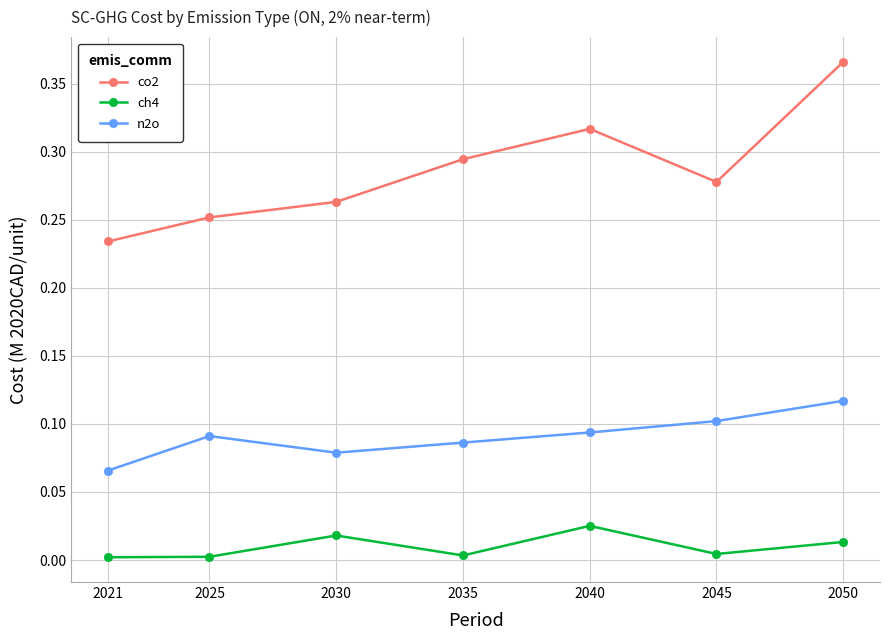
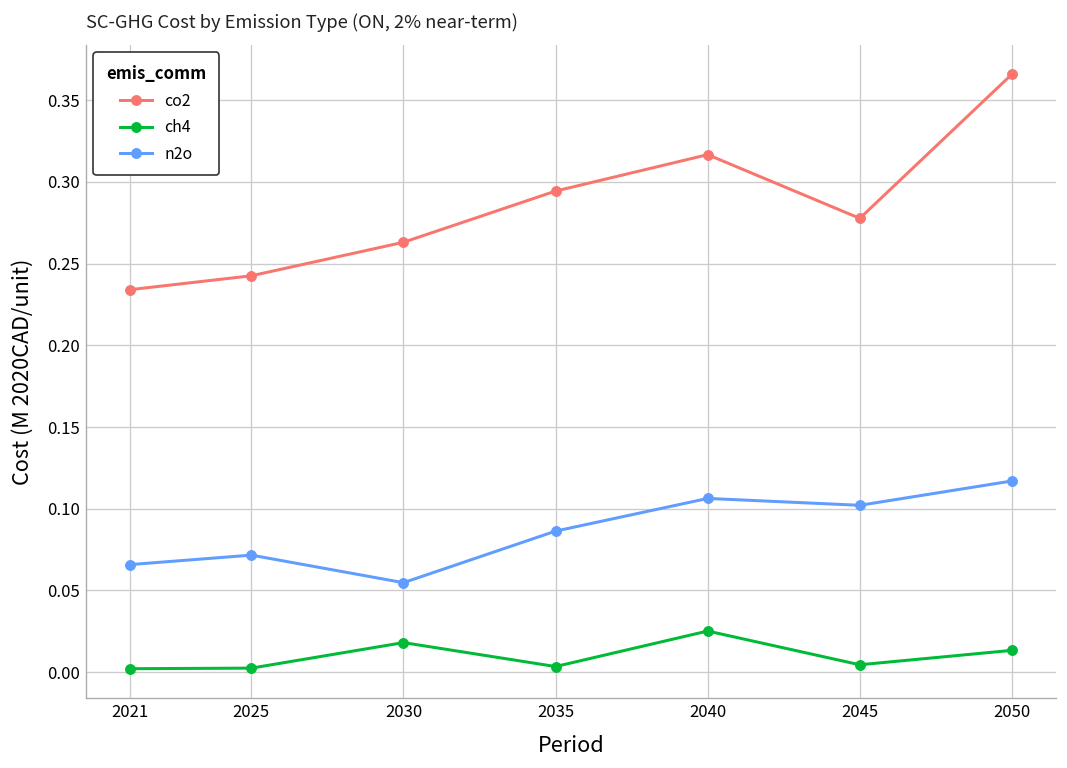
  {
    "co2": {
      "2021": 0.234,
-     "2025": 0.252,
+     "2025": 0.243,
      "2030": 0.263,
      "2035": 0.294,
      "2040": 0.317,
      "2045": 0.278,
      "2050": 0.366
    },
    "ch4": {
      "2021": 0.002,
      "2025": 0.002,
      "2030": 0.018,
      "2035": 0.003,
      "2040": 0.025,
      "2045": 0.004,
      "2050": 0.013
    },
    "n2o": {
      "2021": 0.066,
-     "2025": 0.091,
-     "2030": 0.079,
+     "2025": 0.072,
+     "2030": 0.055,
      "2035": 0.086,
-     "2040": 0.094,
+     "2040": 0.106,
      "2045": 0.102,
      "2050": 0.117
    }
  }
